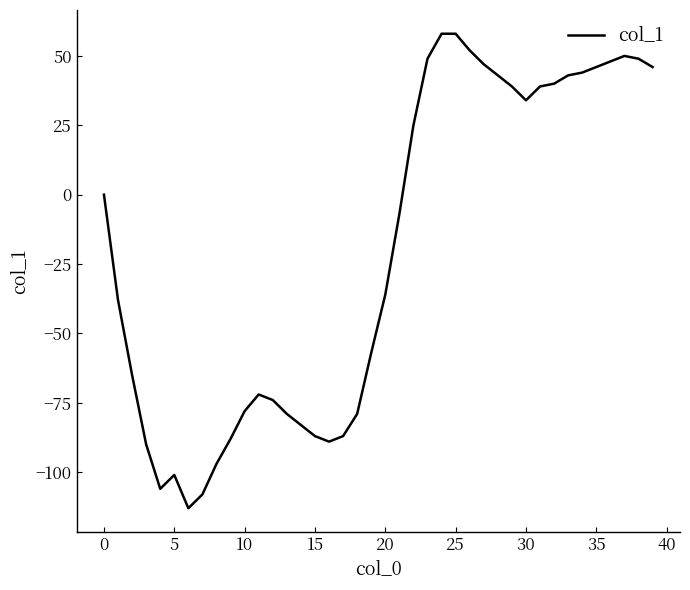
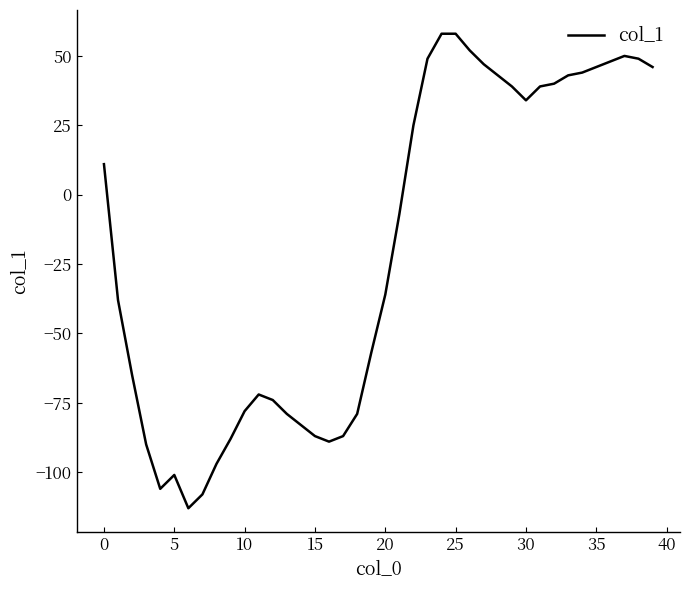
  {
-   "0": 0,
+   "0": 11,
    "5": -101,
    "10": -78,
    "15": -87,
    "20": -36,
    "25": 58,
    "30": 34,
    "35": 46
  }
